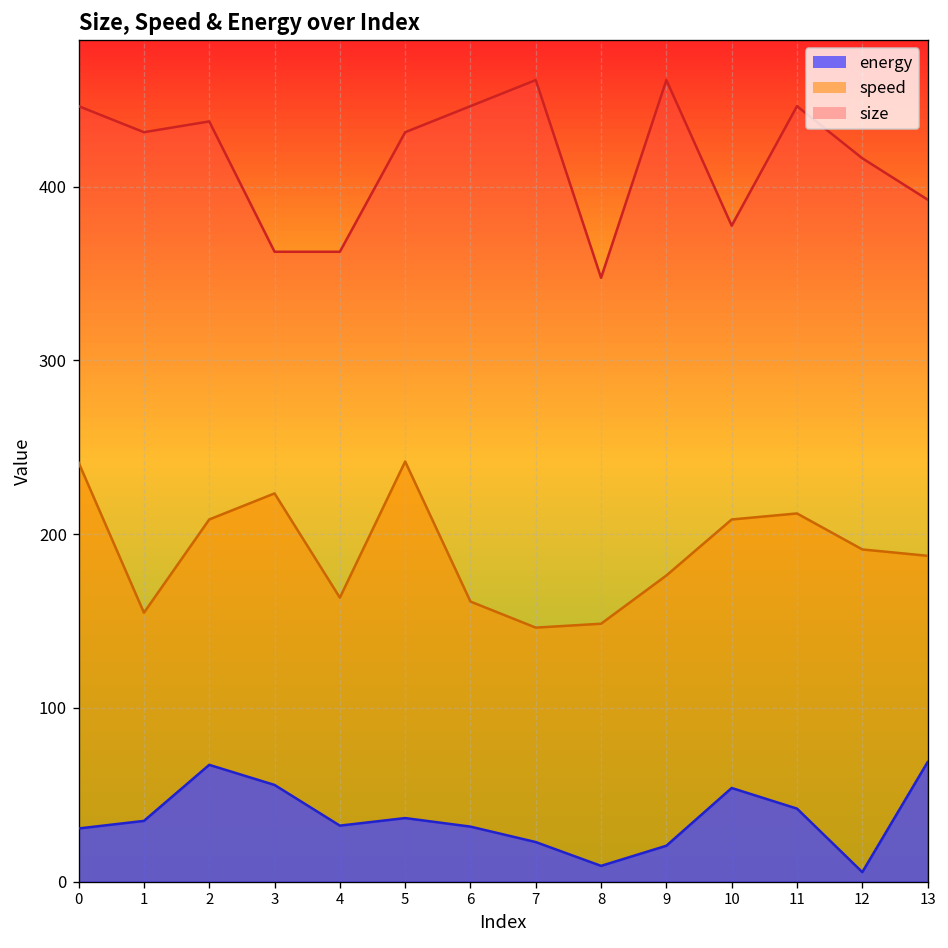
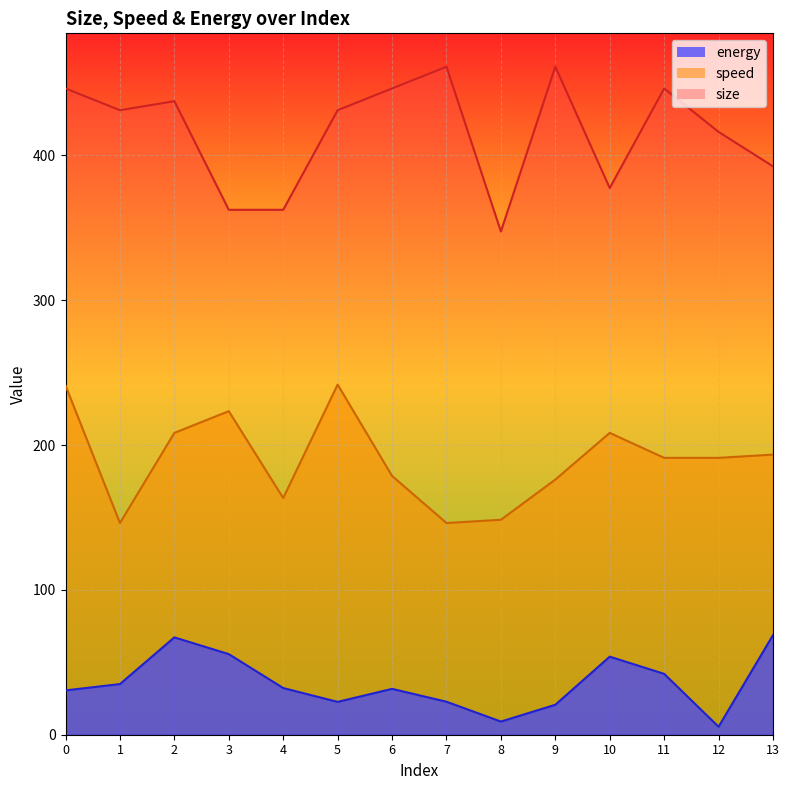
  {
    "energy": {
      "0": 31,
      "1": 35,
      "2": 67,
      "3": 56,
      "4": 32,
-     "5": 37,
+     "5": 23,
      "6": 32,
      "7": 23,
      "8": 9,
      "9": 21,
      "10": 54,
      "11": 42,
      "12": 5,
      "13": 69
    },
    "speed": {
      "0": 241,
-     "1": 155,
+     "1": 146,
      "2": 208,
      "3": 223,
      "4": 163,
      "5": 242,
-     "6": 161,
+     "6": 179,
      "7": 146,
      "8": 148,
      "9": 176,
      "10": 208,
-     "11": 212,
+     "11": 191,
      "12": 191,
-     "13": 188
+     "13": 193
    },
    "size": {
      "0": 446,
      "1": 431,
      "2": 437,
      "3": 362,
      "4": 362,
      "5": 431,
      "6": 446,
      "7": 461,
      "8": 347,
      "9": 461,
      "10": 377,
      "11": 446,
      "12": 416,
      "13": 392
    }
  }
